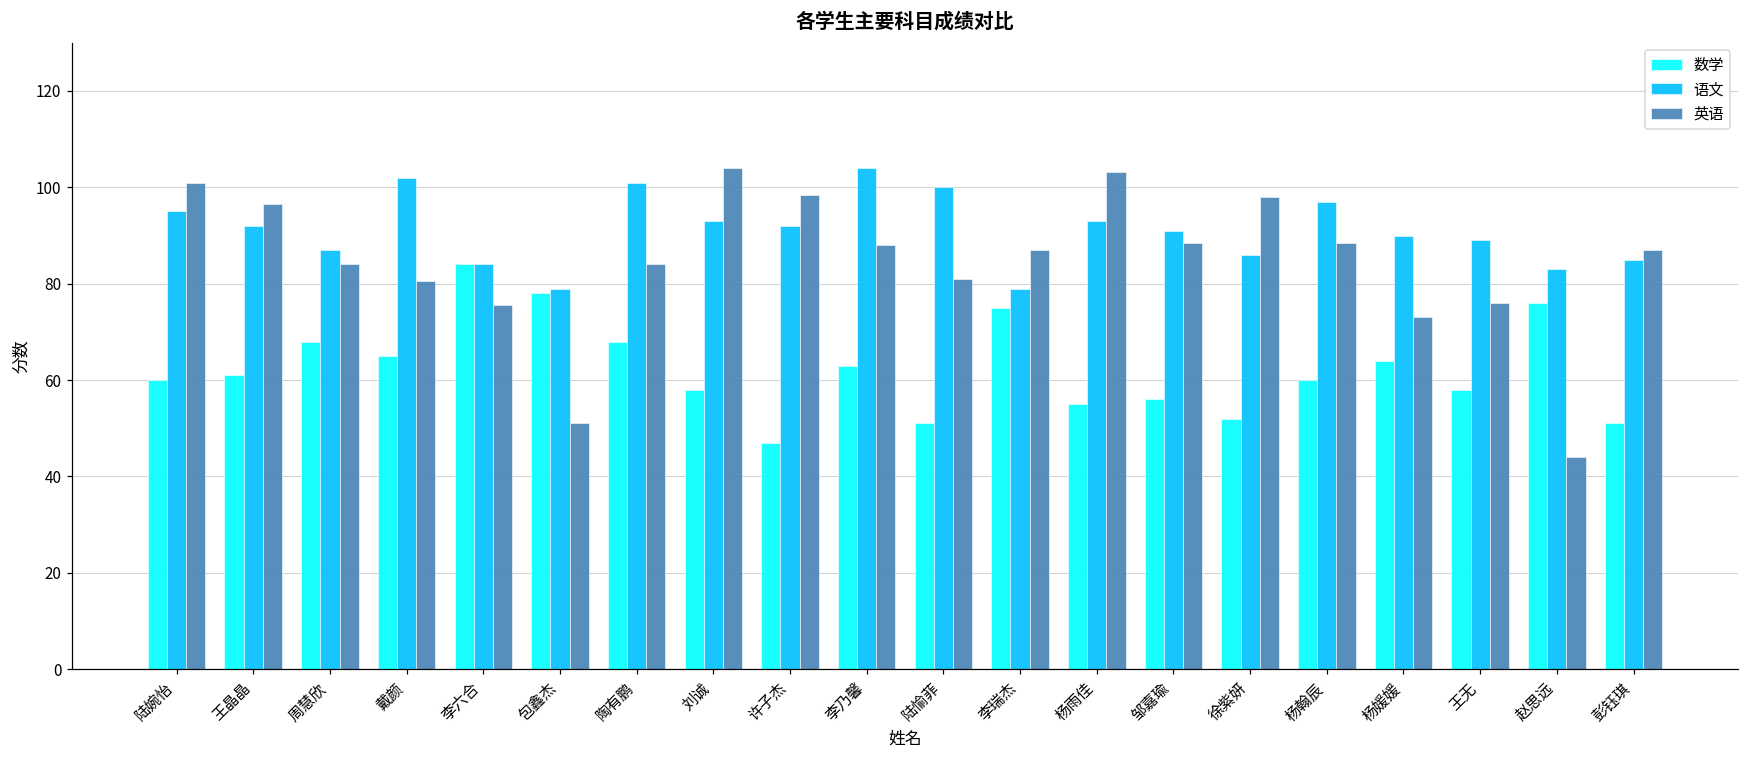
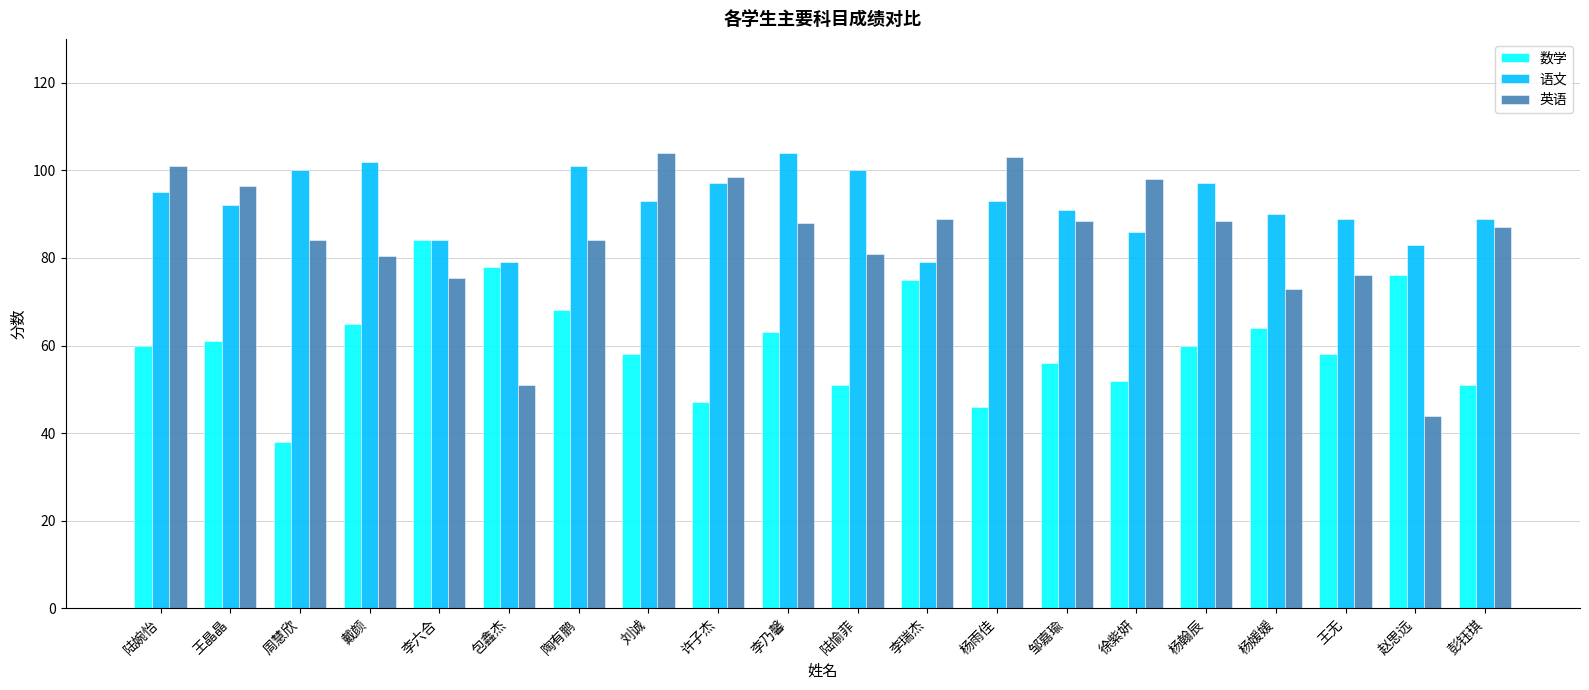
  {
    "数学": {
      "陆婉怡": 60,
      "王晶晶": 61,
-     "周慧欣": 68,
+     "周慧欣": 38,
      "戴颜": 65,
      "李六合": 84,
      "包鑫杰": 78,
      "陶有鹏": 68,
      "刘诚": 58,
      "许子杰": 47,
      "李乃馨": 63,
      "陆愉菲": 51,
      "李瑞杰": 75,
-     "杨雨佳": 55,
+     "杨雨佳": 46,
      "邹嘉瑜": 56,
      "徐紫妍": 52,
      "杨翰辰": 60,
      "杨媛媛": 64,
      "王无": 58,
      "赵思远": 76,
      "彭钰琪": 51
    },
    "语文": {
      "陆婉怡": 95,
      "王晶晶": 92,
-     "周慧欣": 87,
+     "周慧欣": 100,
      "戴颜": 102,
      "李六合": 84,
      "包鑫杰": 79,
      "陶有鹏": 101,
      "刘诚": 93,
-     "许子杰": 92,
+     "许子杰": 97,
      "李乃馨": 104,
      "陆愉菲": 100,
      "李瑞杰": 79,
      "杨雨佳": 93,
      "邹嘉瑜": 91,
      "徐紫妍": 86,
      "杨翰辰": 97,
      "杨媛媛": 90,
      "王无": 89,
      "赵思远": 83,
-     "彭钰琪": 85
+     "彭钰琪": 89
    },
    "英语": {
      "陆婉怡": 101,
      "王晶晶": 97,
      "周慧欣": 84,
      "戴颜": 81,
      "李六合": 76,
      "包鑫杰": 51,
      "陶有鹏": 84,
      "刘诚": 104,
      "许子杰": 99,
      "李乃馨": 88,
      "陆愉菲": 81,
-     "李瑞杰": 87,
+     "李瑞杰": 89,
      "杨雨佳": 103,
      "邹嘉瑜": 89,
      "徐紫妍": 98,
      "杨翰辰": 89,
      "杨媛媛": 73,
      "王无": 76,
      "赵思远": 44,
      "彭钰琪": 87
    }
  }
